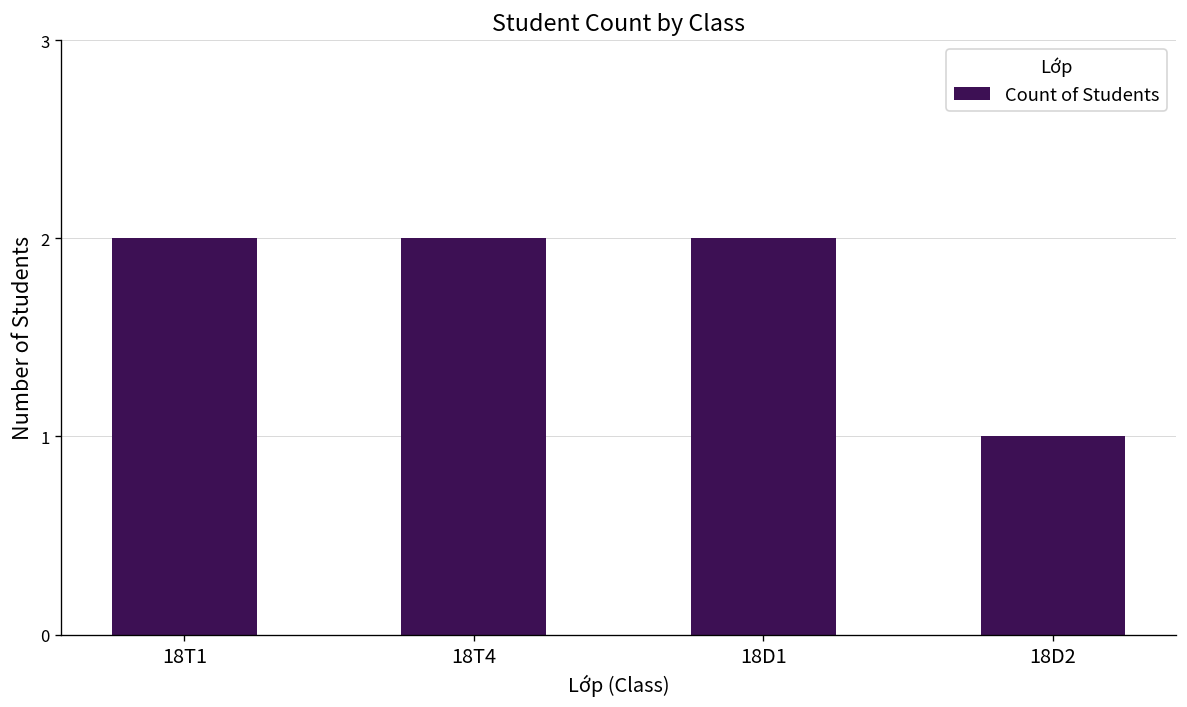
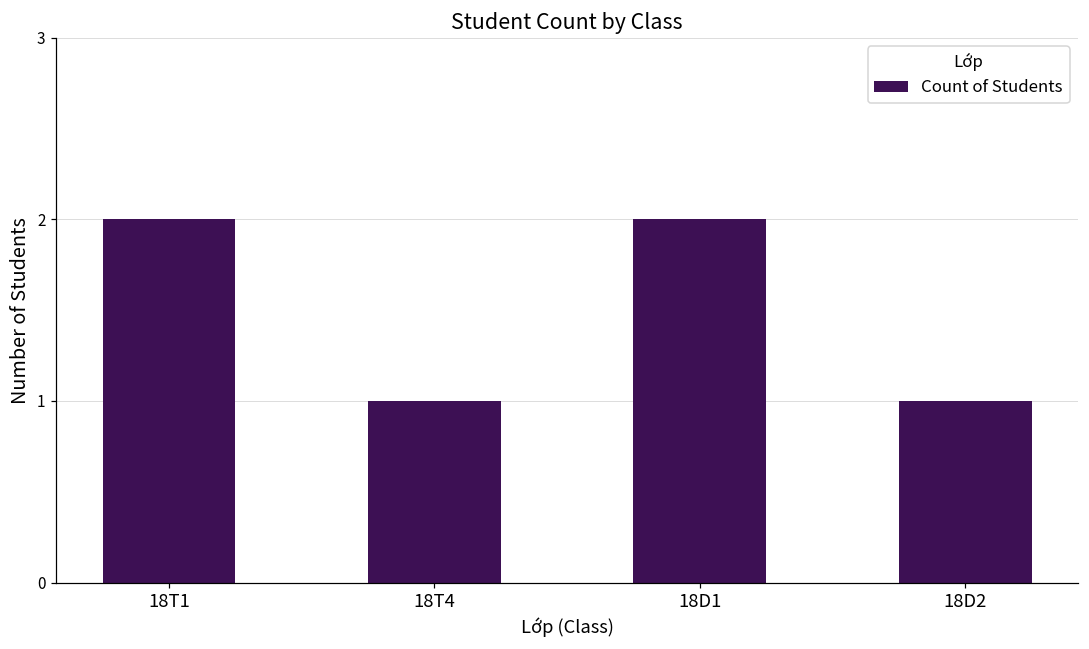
  {
    "18T1": 2,
-   "18T4": 2,
+   "18T4": 1,
    "18D1": 2,
    "18D2": 1
  }
